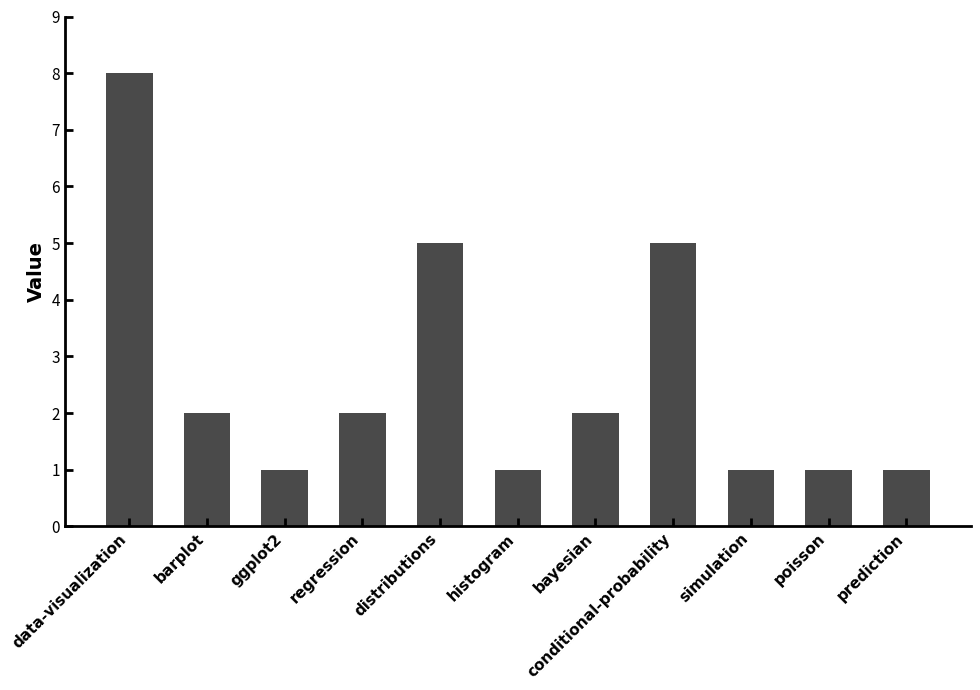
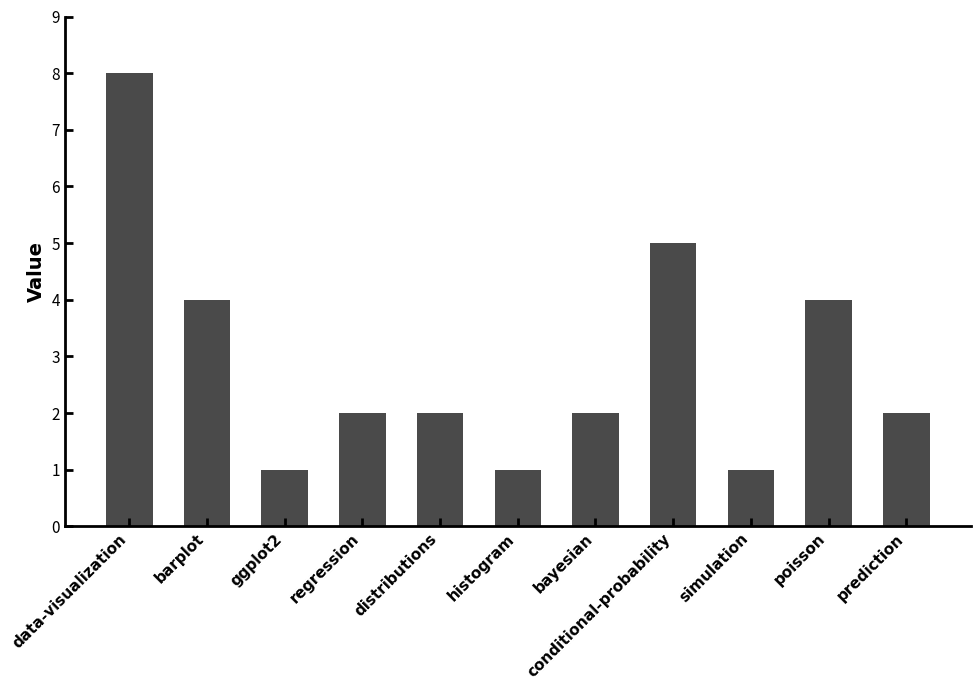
  {
    "data-visualization": 8,
-   "barplot": 2,
+   "barplot": 4,
    "ggplot2": 1,
    "regression": 2,
-   "distributions": 5,
+   "distributions": 2,
    "histogram": 1,
    "bayesian": 2,
    "conditional-probability": 5,
    "simulation": 1,
-   "poisson": 1,
-   "prediction": 1
+   "poisson": 4,
+   "prediction": 2
  }
